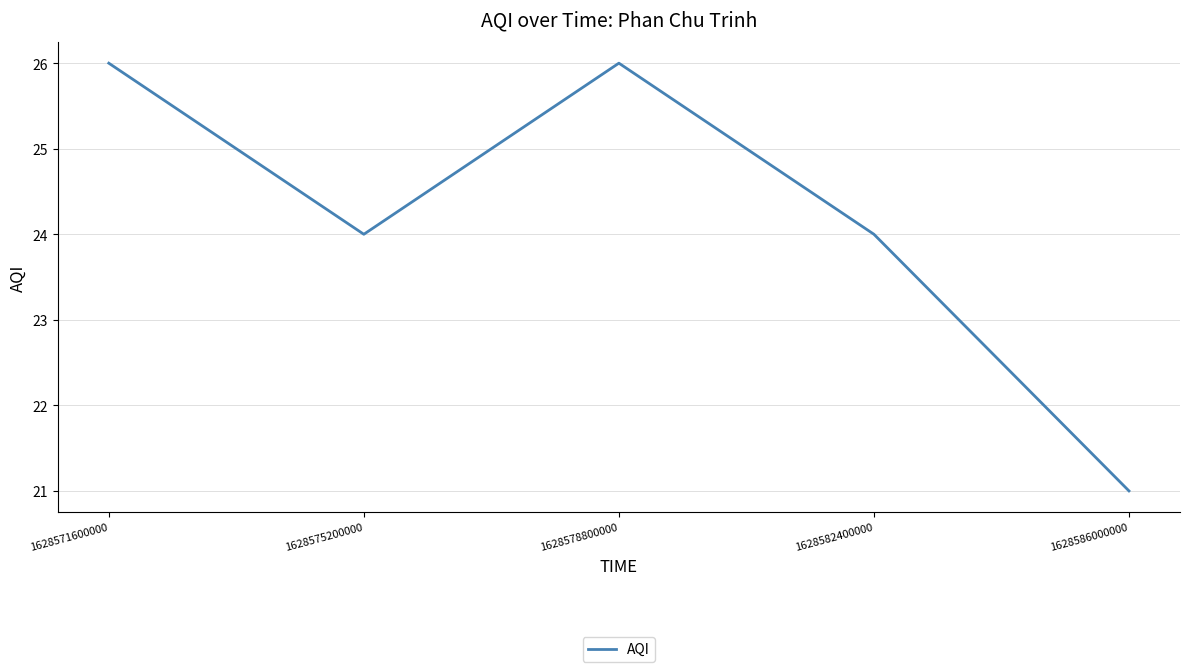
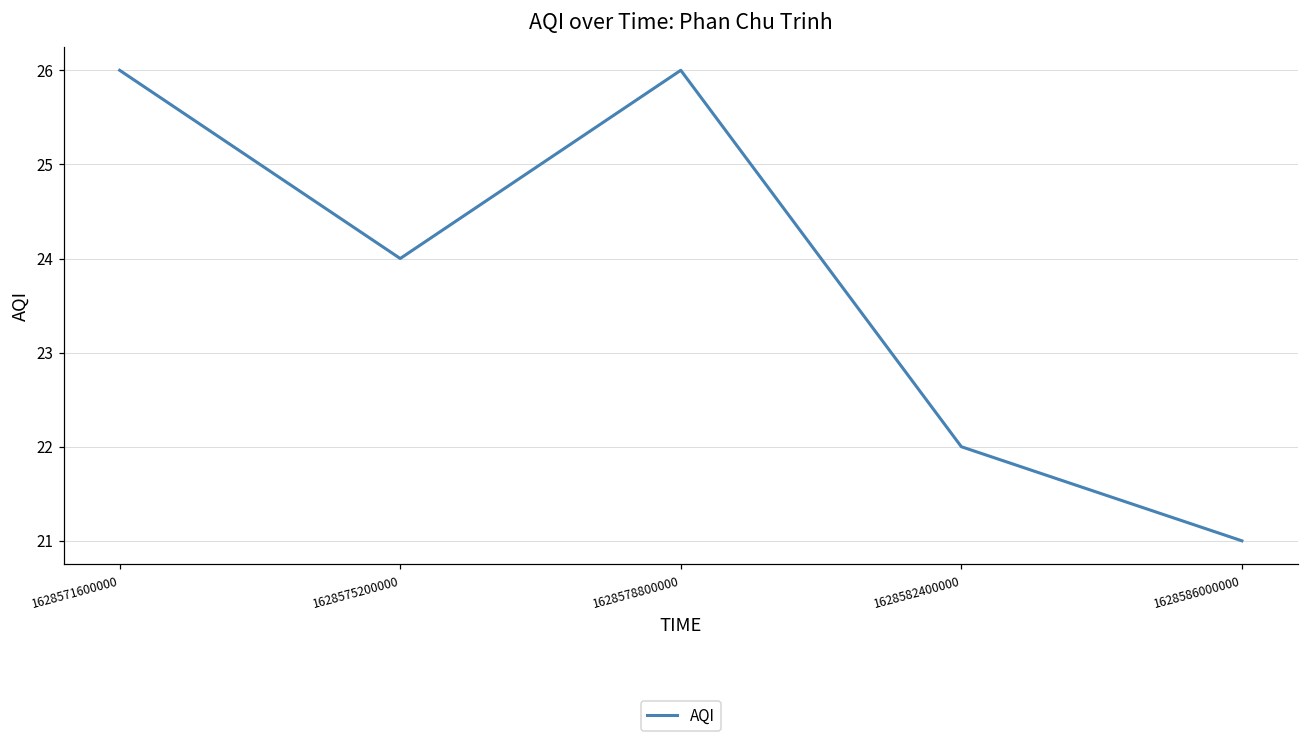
  {
    "1628571600000": 26,
    "1628575200000": 24,
    "1628578800000": 26,
-   "1628582400000": 24,
+   "1628582400000": 22,
    "1628586000000": 21
  }
